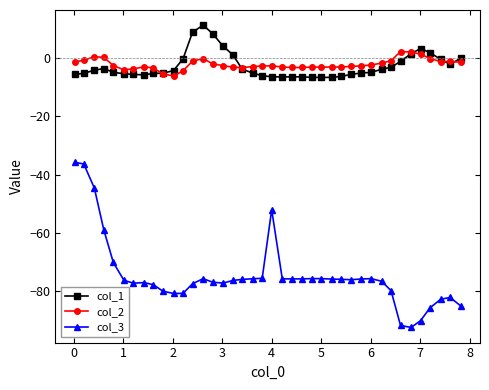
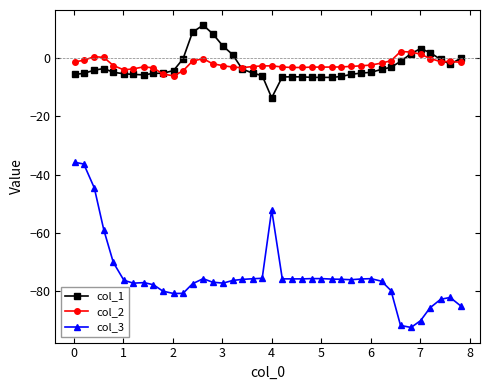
  {
    "col_1": {
-     "4": -6
+     "4": -14
    },
    "col_2": {
      "4": -3
    },
    "col_3": {
      "4": -52
    }
  }
